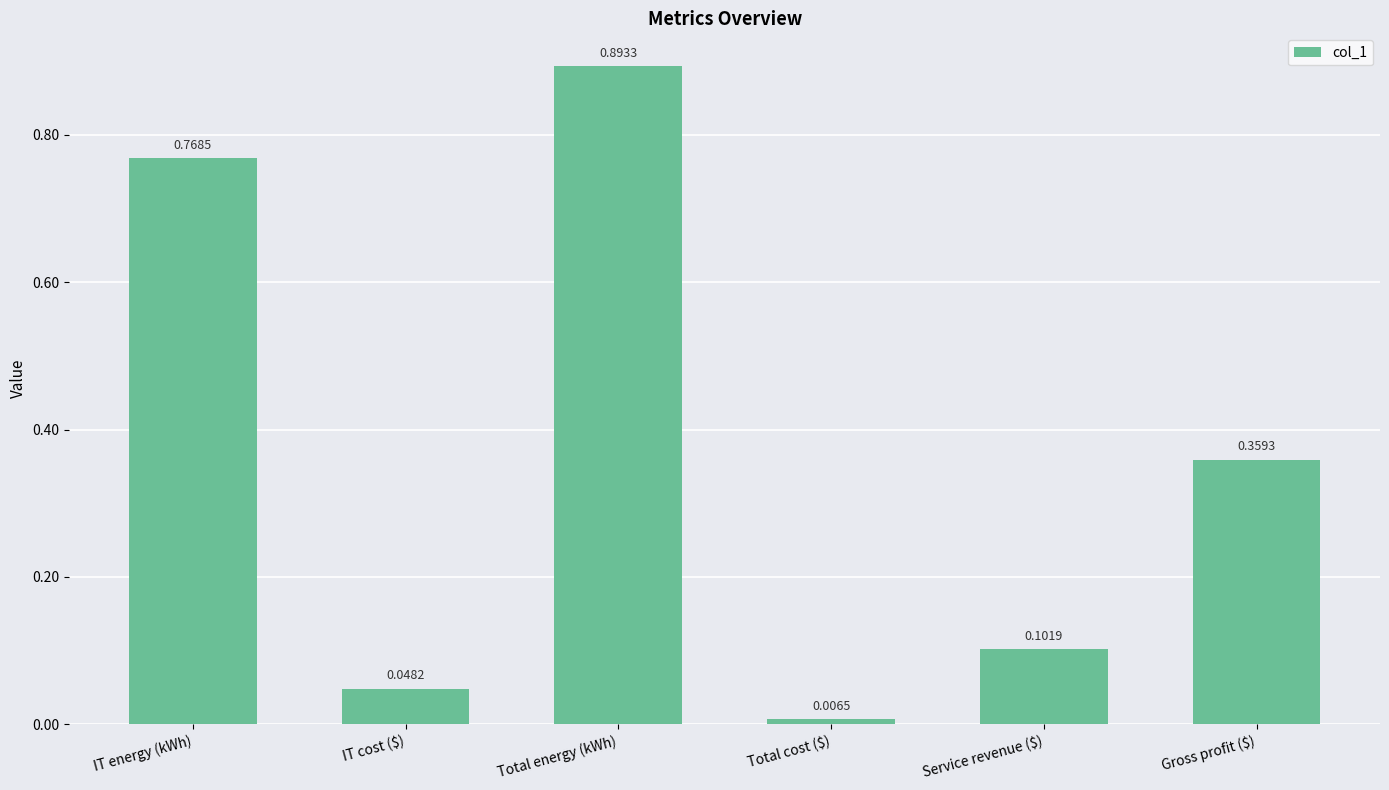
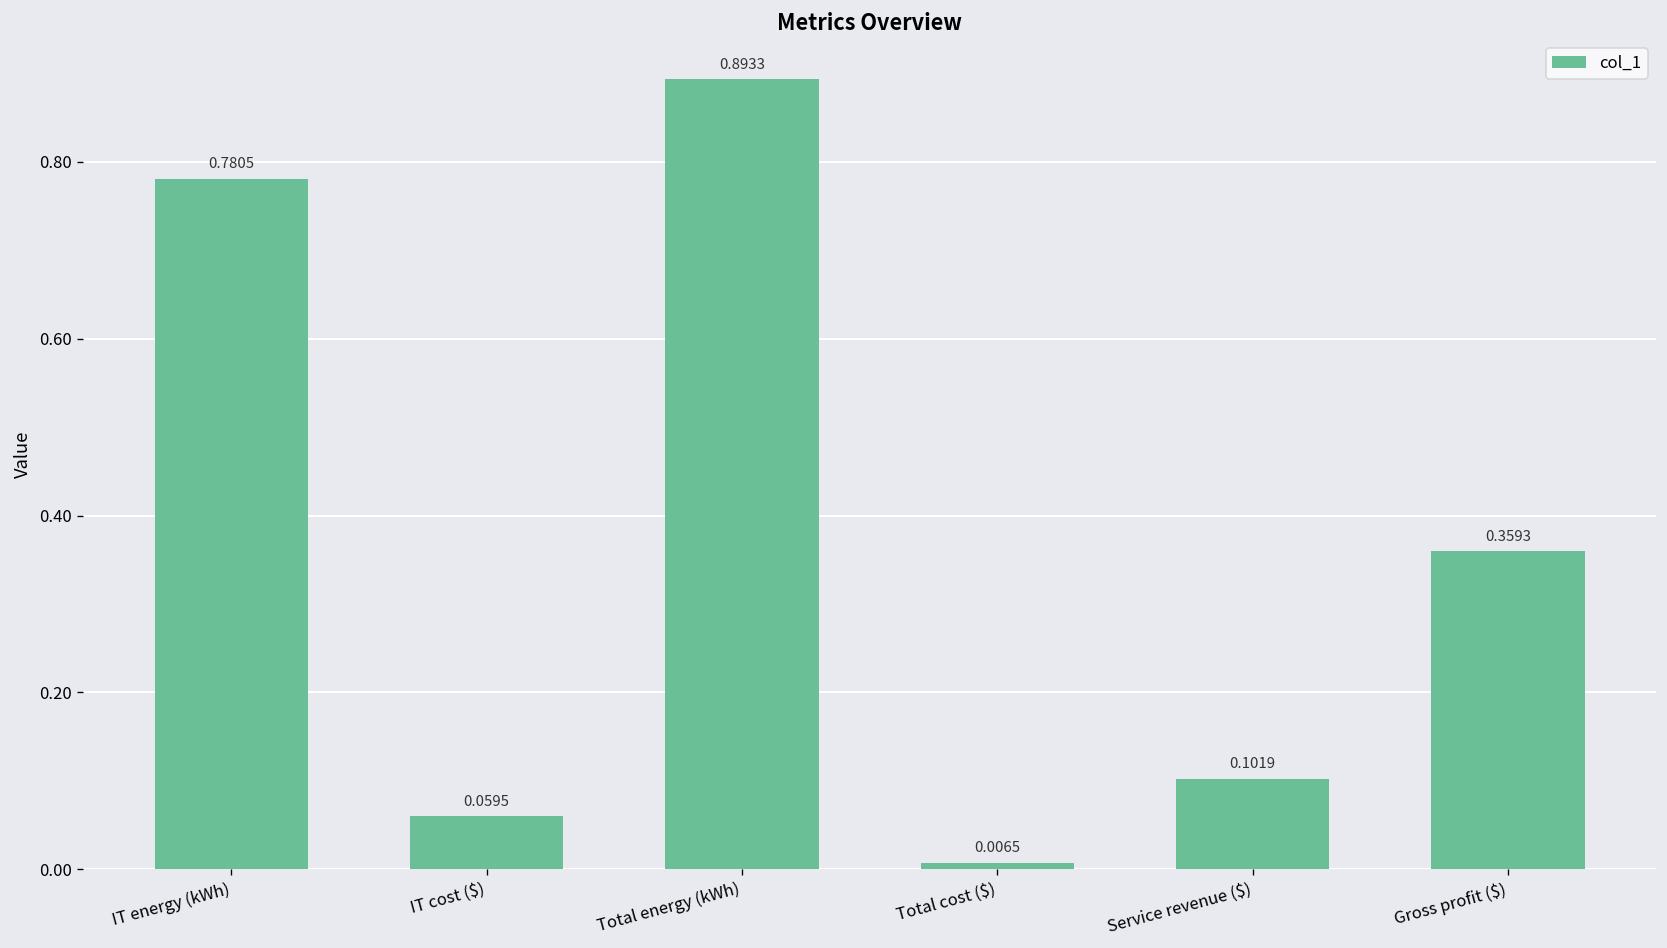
  {
-   "IT energy (kWh)": 0.7685,
-   "IT cost ($)": 0.0482,
+   "IT energy (kWh)": 0.7805,
+   "IT cost ($)": 0.0595,
    "Total energy (kWh)": 0.8933,
    "Total cost ($)": 0.0065,
    "Service revenue ($)": 0.1019,
    "Gross profit ($)": 0.3593
  }
